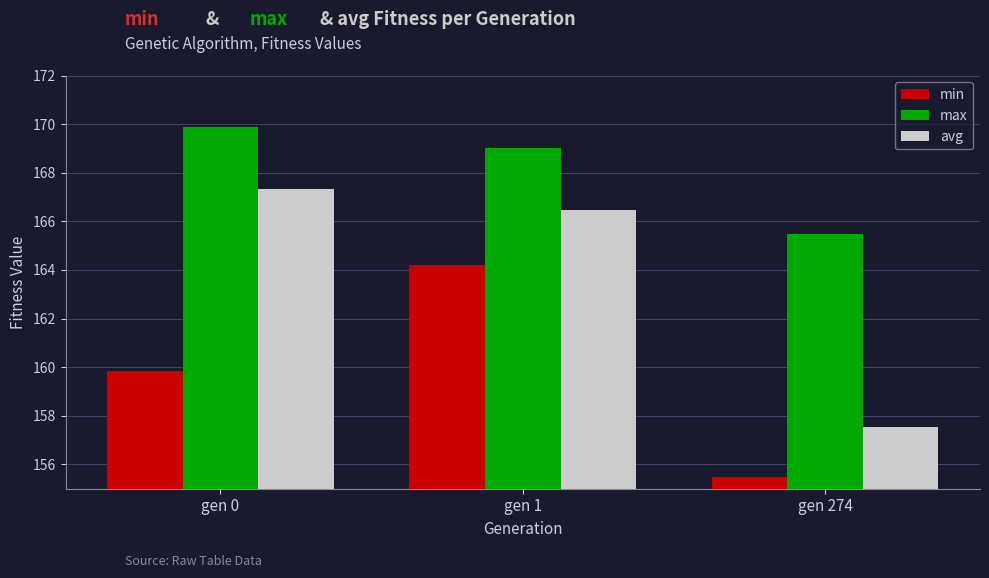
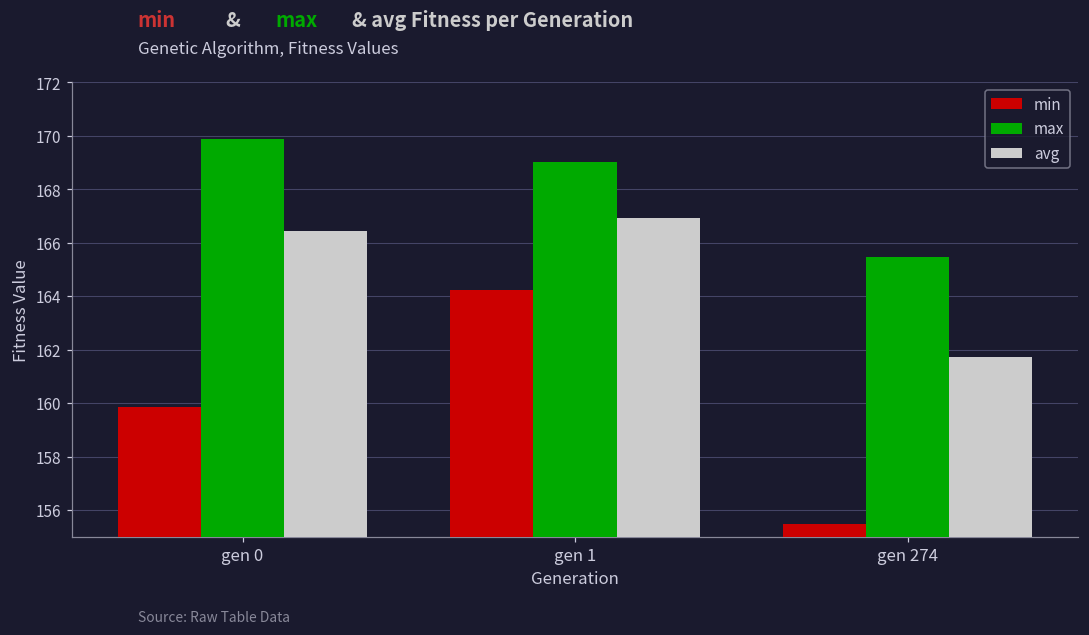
  {
    "min": {
      "gen 0": 159.8,
      "gen 1": 164.2,
      "gen 274": 155.5
    },
    "max": {
      "gen 0": 169.9,
      "gen 1": 169.0,
      "gen 274": 165.5
    },
    "avg": {
-     "gen 0": 167.3,
-     "gen 1": 166.5,
-     "gen 274": 157.5
+     "gen 0": 166.4,
+     "gen 1": 166.9,
+     "gen 274": 161.7
    }
  }
